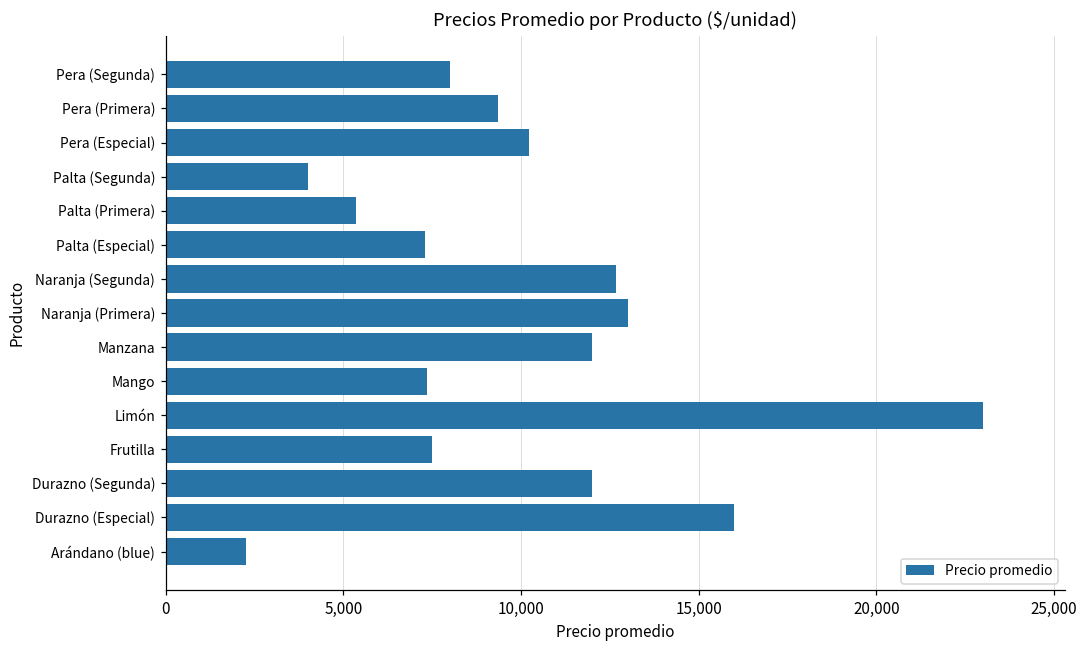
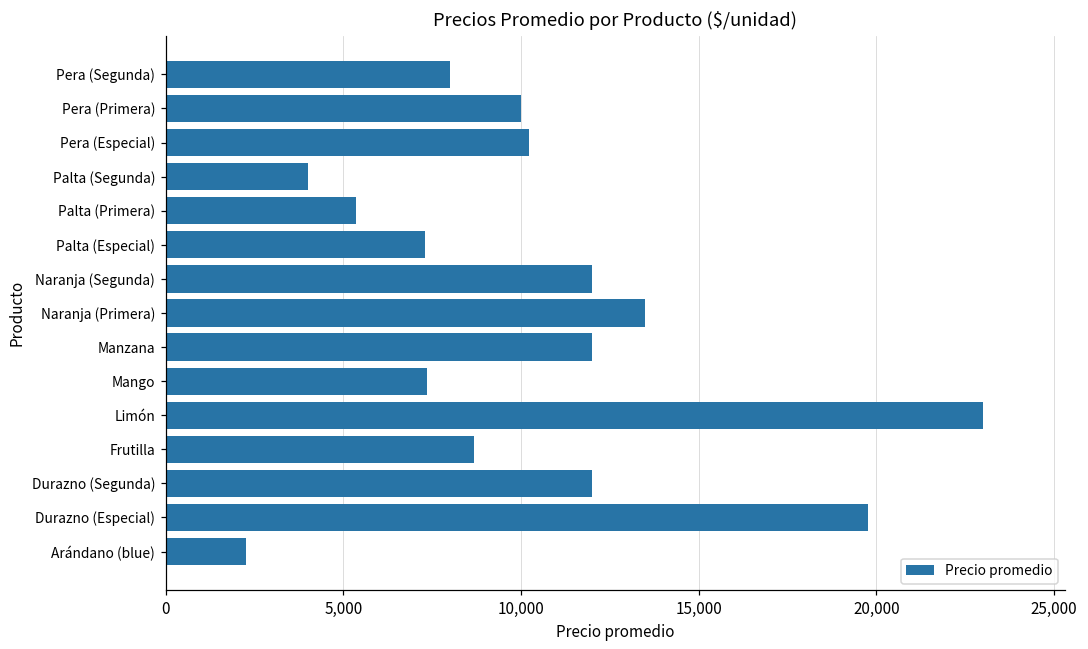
  {
    "Pera (Segunda)": "8,000",
-   "Pera (Primera)": "9,300",
+   "Pera (Primera)": "10,000",
    "Pera (Especial)": "10,200",
    "Palta (Segunda)": "4,000",
    "Palta (Primera)": "5,300",
    "Palta (Especial)": "7,300",
-   "Naranja (Segunda)": "12,700",
-   "Naranja (Primera)": "13,000",
+   "Naranja (Segunda)": "12,000",
+   "Naranja (Primera)": "13,500",
    "Manzana": "12,000",
    "Mango": "7,300",
    "Limón": "23,000",
-   "Frutilla": "7,500",
+   "Frutilla": "8,700",
    "Durazno (Segunda)": "12,000",
-   "Durazno (Especial)": "16,000",
+   "Durazno (Especial)": "19,800",
    "Arándano (blue)": "2,300"
  }
